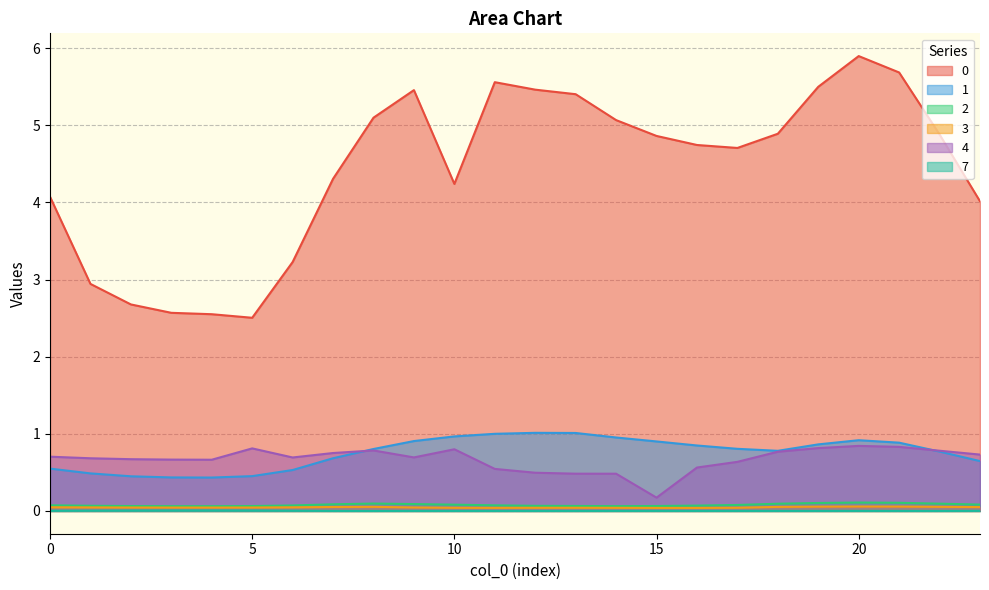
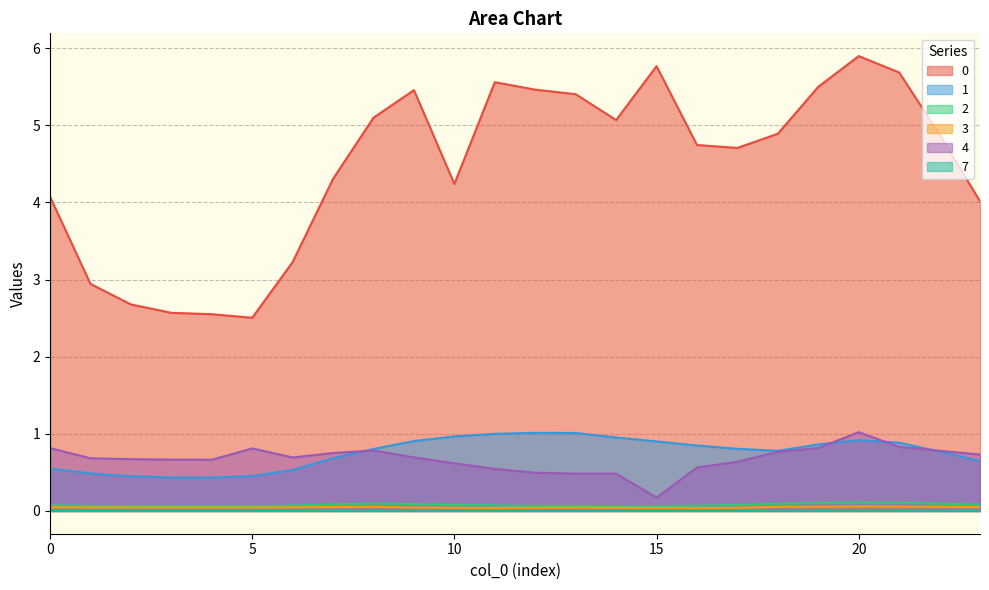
  {
    "0": {
      "0": 4.1,
      "5": 2.5,
      "10": 4.2,
-     "15": 4.9,
+     "15": 5.8,
      "20": 5.9
    },
    "3": {
      "10": 0.0,
      "20": 0.1
    },
    "4": {
-     "0": 0.7,
+     "0": 0.8,
      "5": 0.8,
-     "10": 0.8,
+     "10": 0.6,
      "15": 0.2,
-     "20": 0.8
+     "20": 1.0
    }
  }
